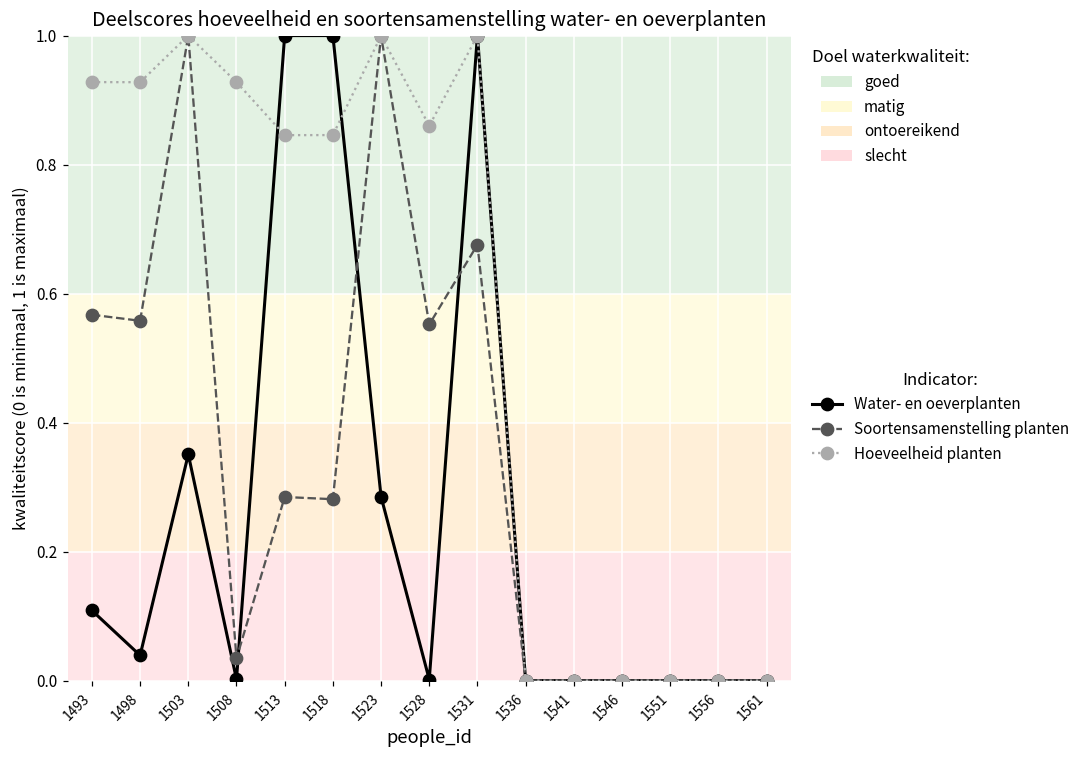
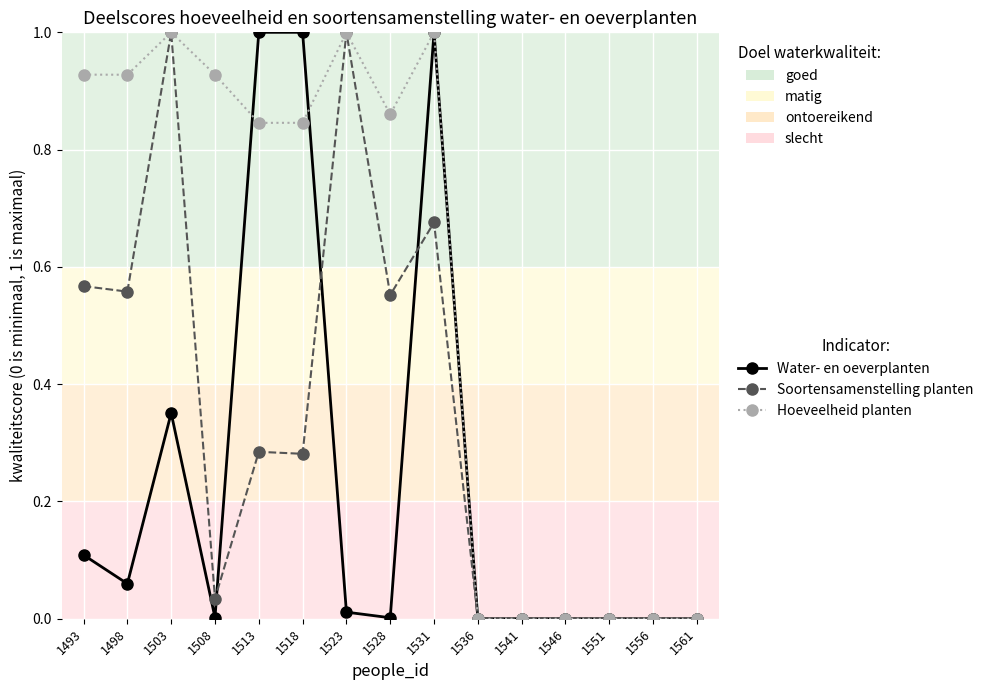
  {
    "Water- en oeverplanten": {
      "1493": 0.11,
-     "1498": 0.04,
+     "1498": 0.06,
      "1503": 0.35,
      "1508": 0.00,
      "1513": 1.00,
      "1518": 1.00,
-     "1523": 0.29,
+     "1523": 0.01,
      "1528": 0.00
    },
    "Soortensamenstelling planten": {
      "1493": 0.57,
      "1498": 0.56,
      "1508": 0.03,
      "1513": 0.28,
      "1518": 0.28,
      "1528": 0.55,
      "1531": 0.68
    },
    "Hoeveelheid planten": {
      "1493": 0.93,
      "1498": 0.93,
      "1508": 0.93,
      "1513": 0.85,
      "1518": 0.85,
      "1528": 0.86
    }
  }
